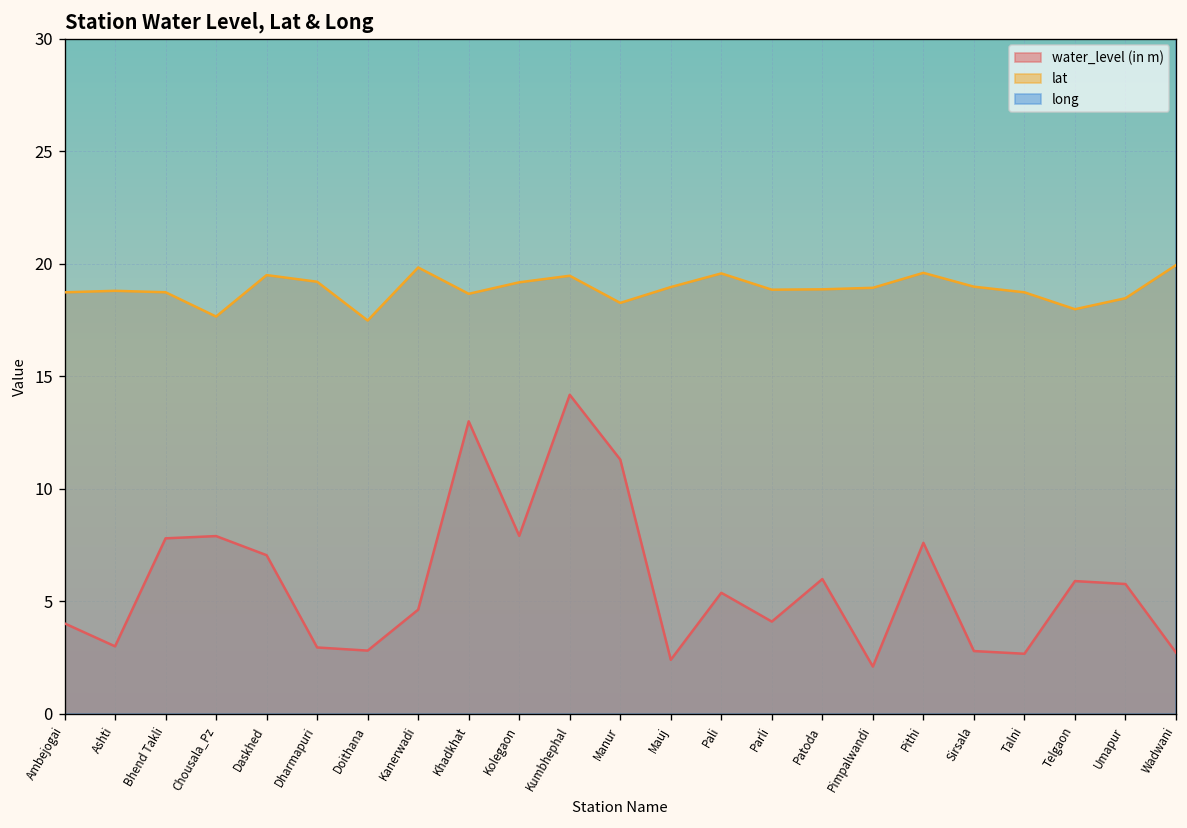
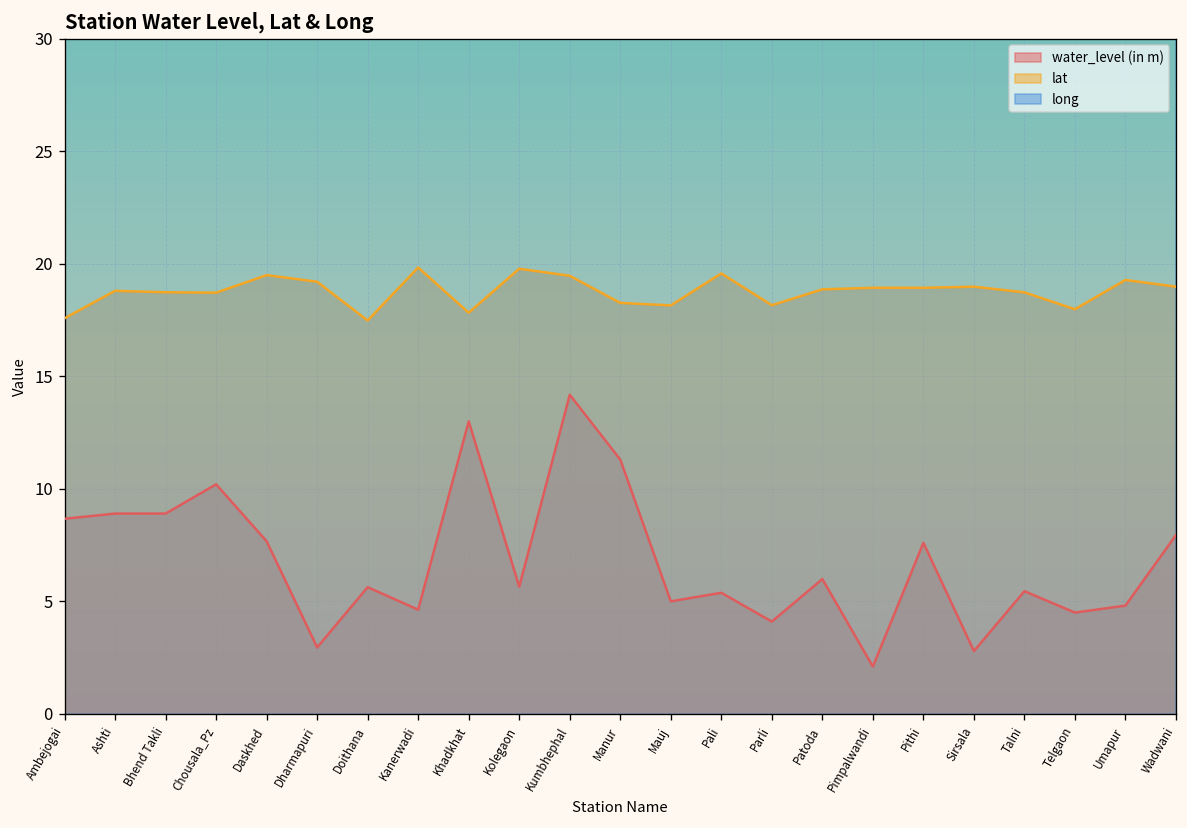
  {
    "water_level (in m)": {
-     "Ambejogai": 4.0,
-     "Ashti": 3.0,
-     "Bhend Takli": 7.8,
-     "Chousala_Pz": 7.9,
-     "Daskhed": 7.1,
+     "Ambejogai": 8.7,
+     "Ashti": 8.9,
+     "Bhend Takli": 8.9,
+     "Chousala_Pz": 10.2,
+     "Daskhed": 7.7,
      "Dharmapuri": 3.0,
-     "Doithana": 2.8,
+     "Doithana": 5.6,
      "Kanerwadi": 4.6,
      "Khadkhat": 13.0,
-     "Kolegaon": 7.9,
+     "Kolegaon": 5.7,
      "Kumbhephal": 14.2,
      "Manur": 11.3,
-     "Mauj": 2.4,
+     "Mauj": 5.0,
      "Pali": 5.4,
      "Parli": 4.1,
      "Patoda": 6.0,
      "Pimpalwandi": 2.1,
      "Pithi": 7.6,
      "Sirsala": 2.8,
-     "Talni": 2.7,
-     "Telgaon": 5.9,
-     "Umapur": 5.8,
-     "Wadwani": 2.7
+     "Talni": 5.5,
+     "Telgaon": 4.5,
+     "Umapur": 4.8,
+     "Wadwani": 8.0
    },
    "lat": {
-     "Ambejogai": 18.7,
+     "Ambejogai": 17.6,
      "Ashti": 18.8,
      "Bhend Takli": 18.7,
-     "Chousala_Pz": 17.7,
+     "Chousala_Pz": 18.7,
      "Daskhed": 19.5,
      "Dharmapuri": 19.2,
      "Doithana": 17.5,
      "Kanerwadi": 19.8,
-     "Khadkhat": 18.7,
-     "Kolegaon": 19.2,
+     "Khadkhat": 17.8,
+     "Kolegaon": 19.8,
      "Kumbhephal": 19.5,
      "Manur": 18.3,
-     "Mauj": 19.0,
+     "Mauj": 18.2,
      "Pali": 19.6,
-     "Parli": 18.9,
+     "Parli": 18.2,
      "Patoda": 18.9,
      "Pimpalwandi": 18.9,
-     "Pithi": 19.6,
+     "Pithi": 18.9,
      "Sirsala": 19.0,
      "Talni": 18.7,
      "Telgaon": 18.0,
-     "Umapur": 18.5,
-     "Wadwani": 19.9
+     "Umapur": 19.3,
+     "Wadwani": 19.0
    }
  }
